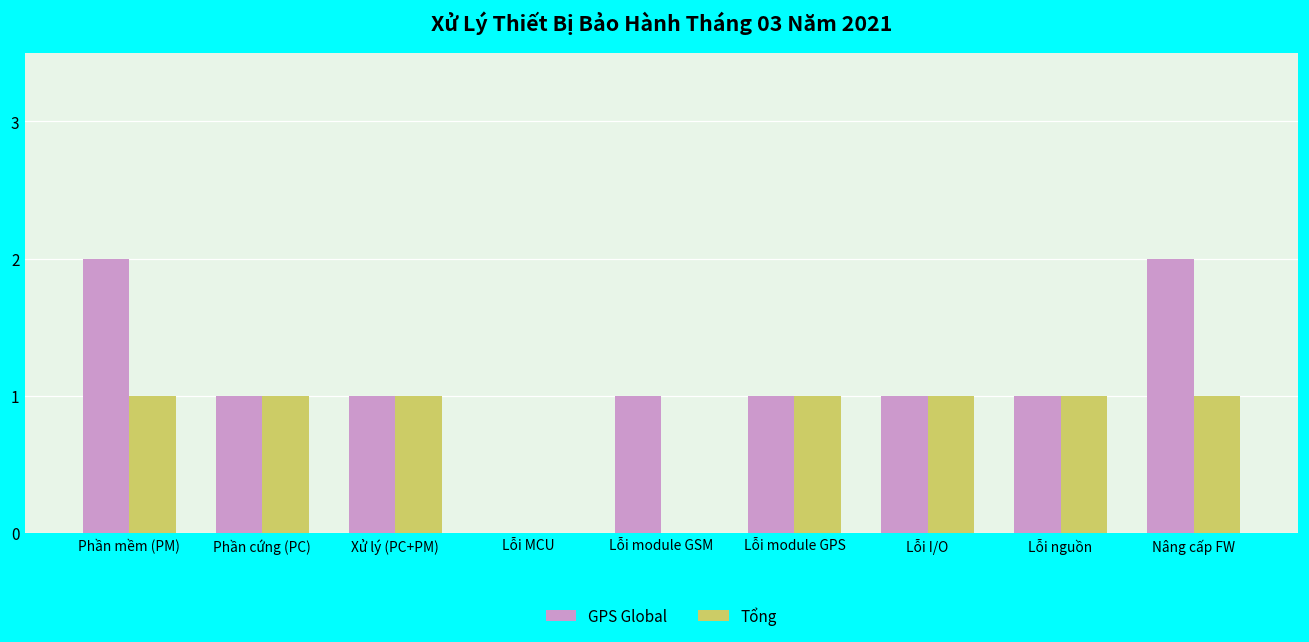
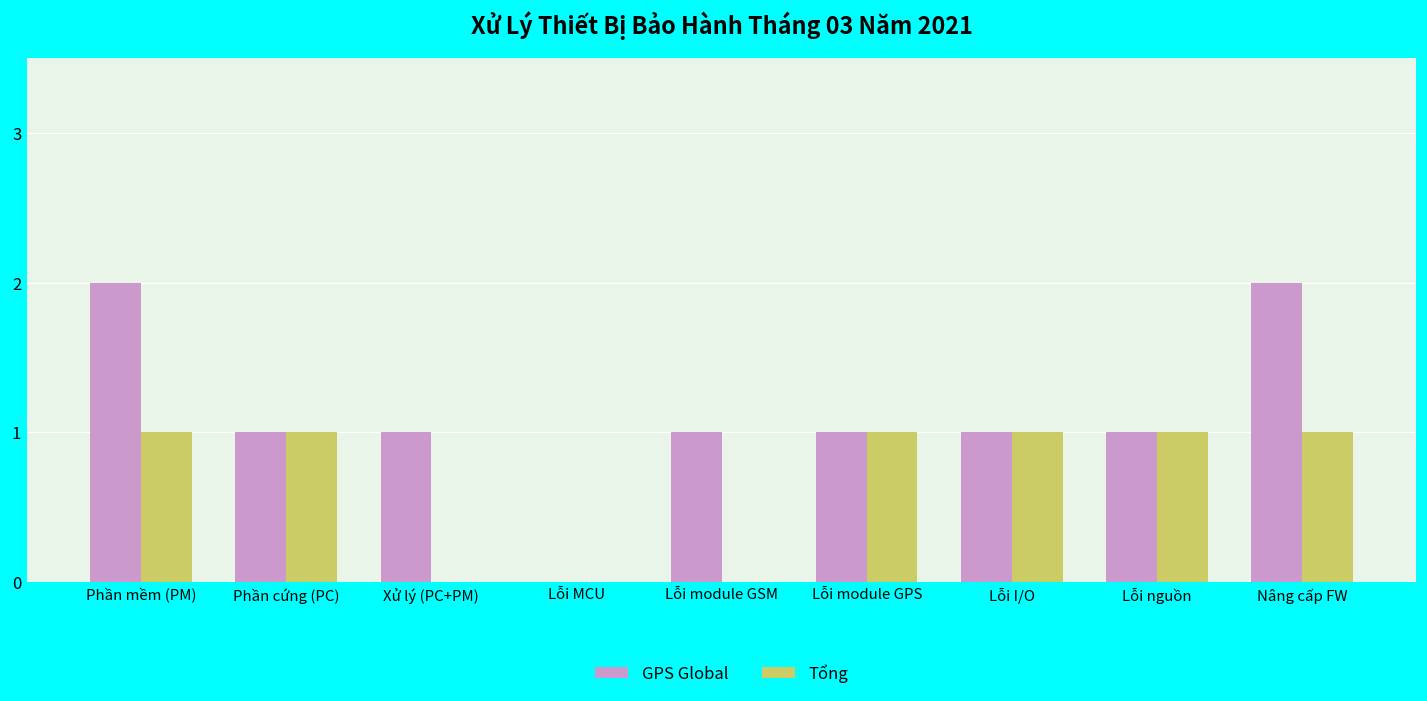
  {
    "GPS Global": {
      "Phần mềm (PM)": 2,
      "Phần cứng (PC)": 1,
      "Xử lý (PC+PM)": 1,
      "Lỗi MCU": 0,
      "Lỗi module GSM": 1,
      "Lỗi module GPS": 1,
      "Lỗi I/O": 1,
      "Lỗi nguồn": 1,
      "Nâng cấp FW": 2
    },
    "Tổng": {
      "Phần mềm (PM)": 1,
      "Phần cứng (PC)": 1,
-     "Xử lý (PC+PM)": 1,
+     "Xử lý (PC+PM)": 0,
      "Lỗi MCU": 0,
      "Lỗi module GSM": 0,
      "Lỗi module GPS": 1,
      "Lỗi I/O": 1,
      "Lỗi nguồn": 1,
      "Nâng cấp FW": 1
    }
  }
